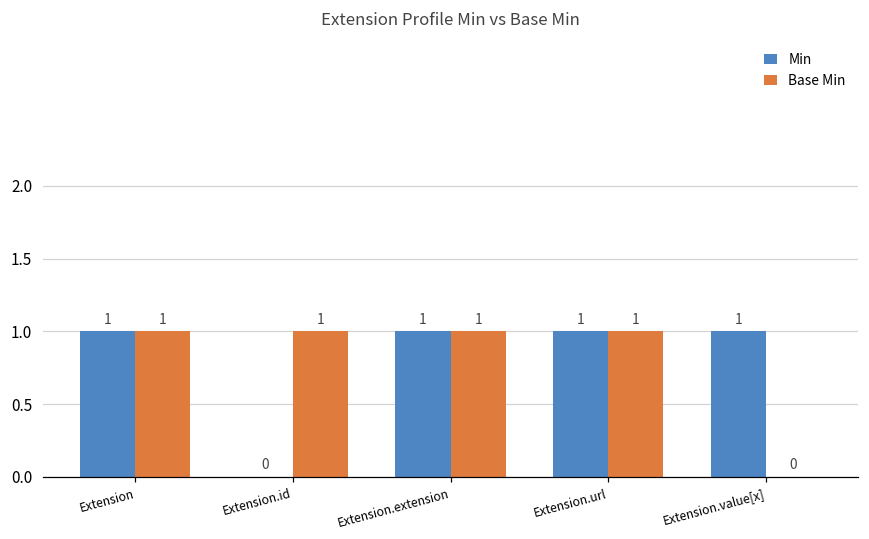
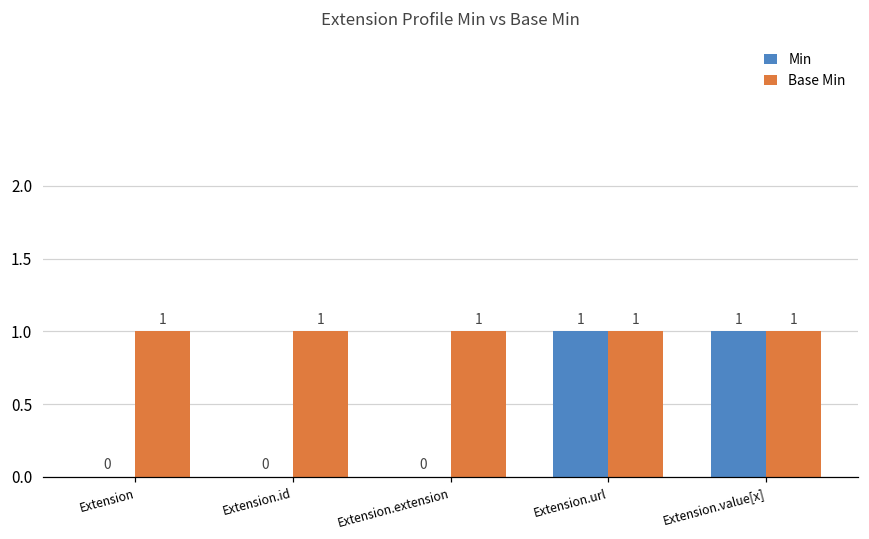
  {
    "Min": {
-     "Extension": 1,
+     "Extension": 0,
      "Extension.id": 0,
-     "Extension.extension": 1,
+     "Extension.extension": 0,
      "Extension.url": 1,
      "Extension.value[x]": 1
    },
    "Base Min": {
      "Extension": 1,
      "Extension.id": 1,
      "Extension.extension": 1,
      "Extension.url": 1,
-     "Extension.value[x]": 0
+     "Extension.value[x]": 1
    }
  }
